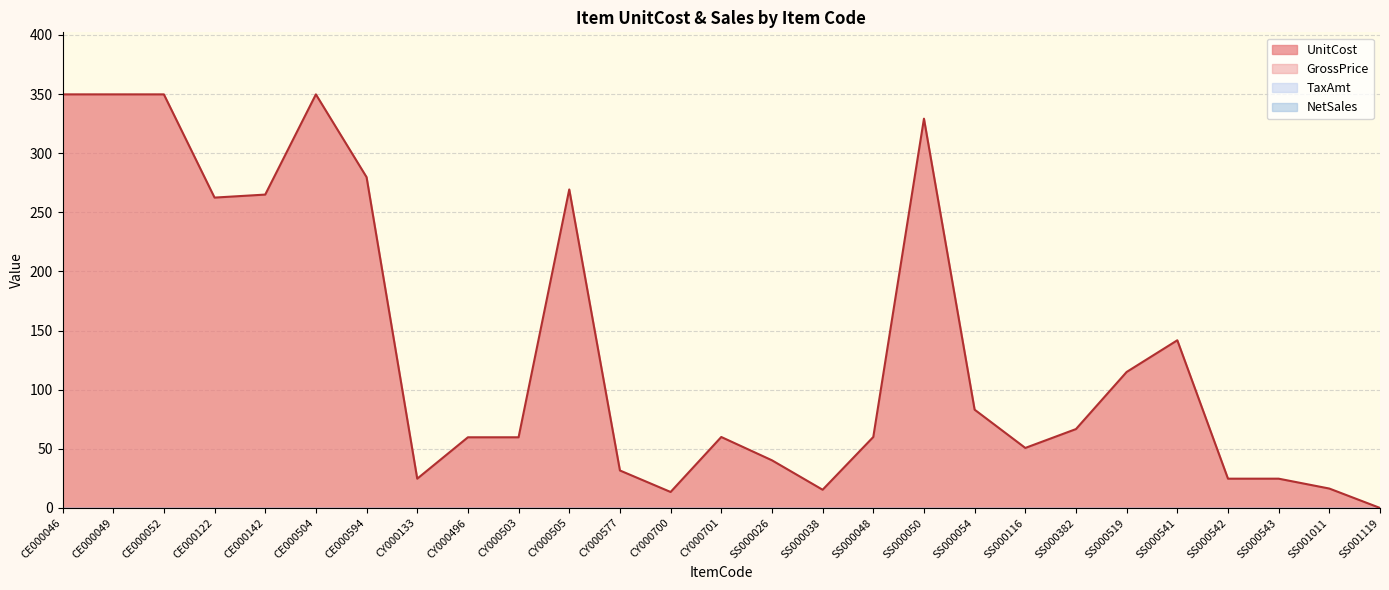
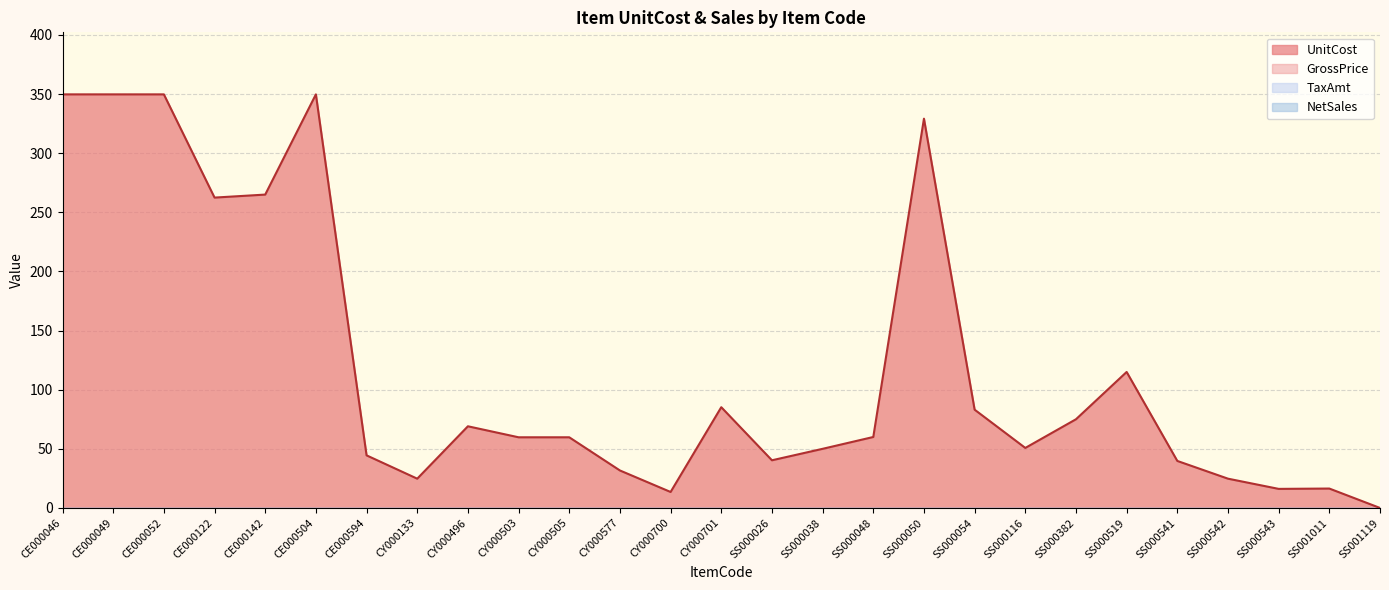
  {
    "UnitCost": {
      "CE000046": 350,
      "CE000049": 350,
      "CE000052": 350,
      "CE000122": 262,
      "CE000142": 265,
      "CE000504": 350,
-     "CE000594": 280,
+     "CE000594": 44,
      "CY000133": 25,
-     "CY000496": 60,
+     "CY000496": 69,
      "CY000503": 60,
-     "CY000505": 269,
+     "CY000505": 60,
      "CY000577": 32,
      "CY000700": 14,
-     "CY000701": 60,
+     "CY000701": 85,
      "SS000026": 40,
-     "SS000038": 15,
+     "SS000038": 50,
      "SS000048": 60,
      "SS000050": 329,
      "SS000054": 83,
      "SS000116": 51,
-     "SS000382": 67,
+     "SS000382": 75,
      "SS000519": 115,
-     "SS000541": 142,
+     "SS000541": 40,
      "SS000542": 25,
-     "SS000543": 25,
+     "SS000543": 16,
      "SS001011": 16
    },
    "NetSales": {
      "CE000046": 0,
      "CE000049": 0,
      "CE000052": 0,
      "CE000122": 0,
      "CE000142": 0,
      "CE000504": 0,
      "CE000594": 0,
      "CY000133": 0,
      "CY000496": 0,
      "CY000503": 0,
      "CY000505": 0,
      "CY000577": 0,
      "CY000700": 0,
      "CY000701": 0,
      "SS000026": 0,
      "SS000038": 0,
      "SS000048": 0,
      "SS000050": 0,
      "SS000054": 0,
      "SS000116": 0,
      "SS000382": 0,
      "SS000519": 0,
      "SS000541": 0,
      "SS000542": 0,
      "SS000543": 0,
      "SS001011": 0
    }
  }
